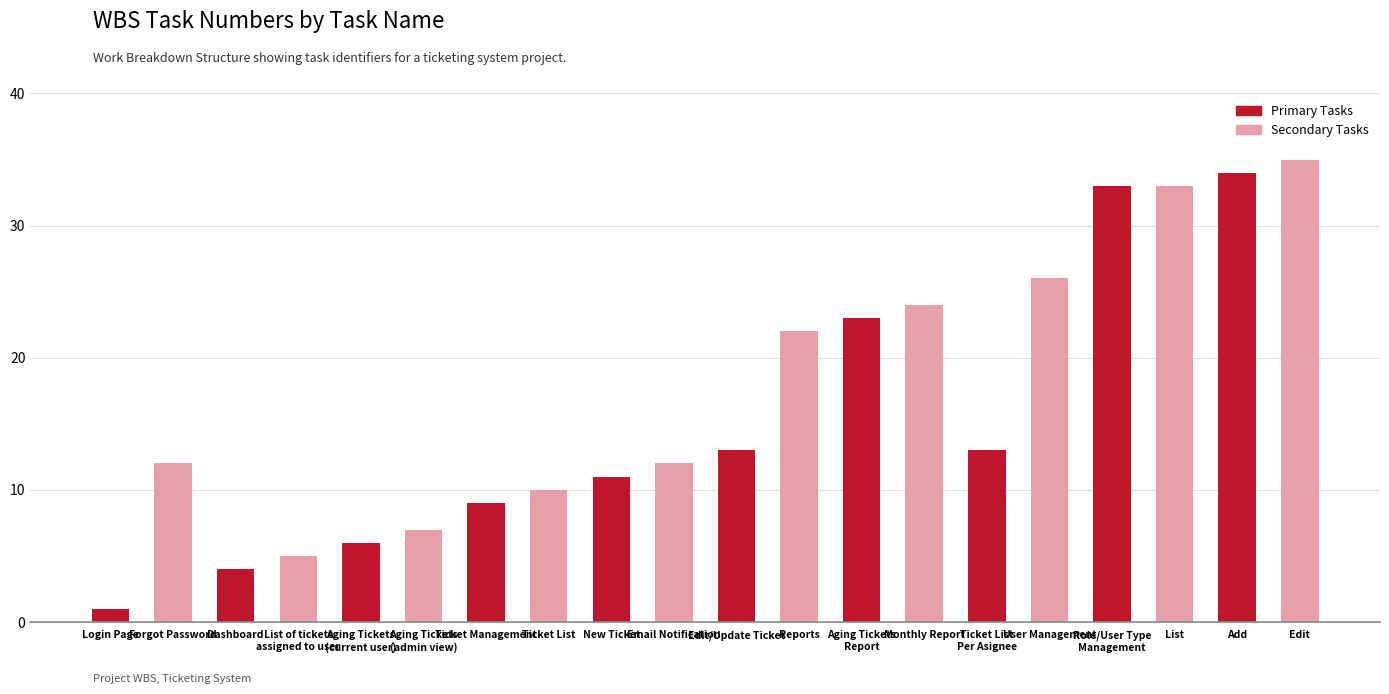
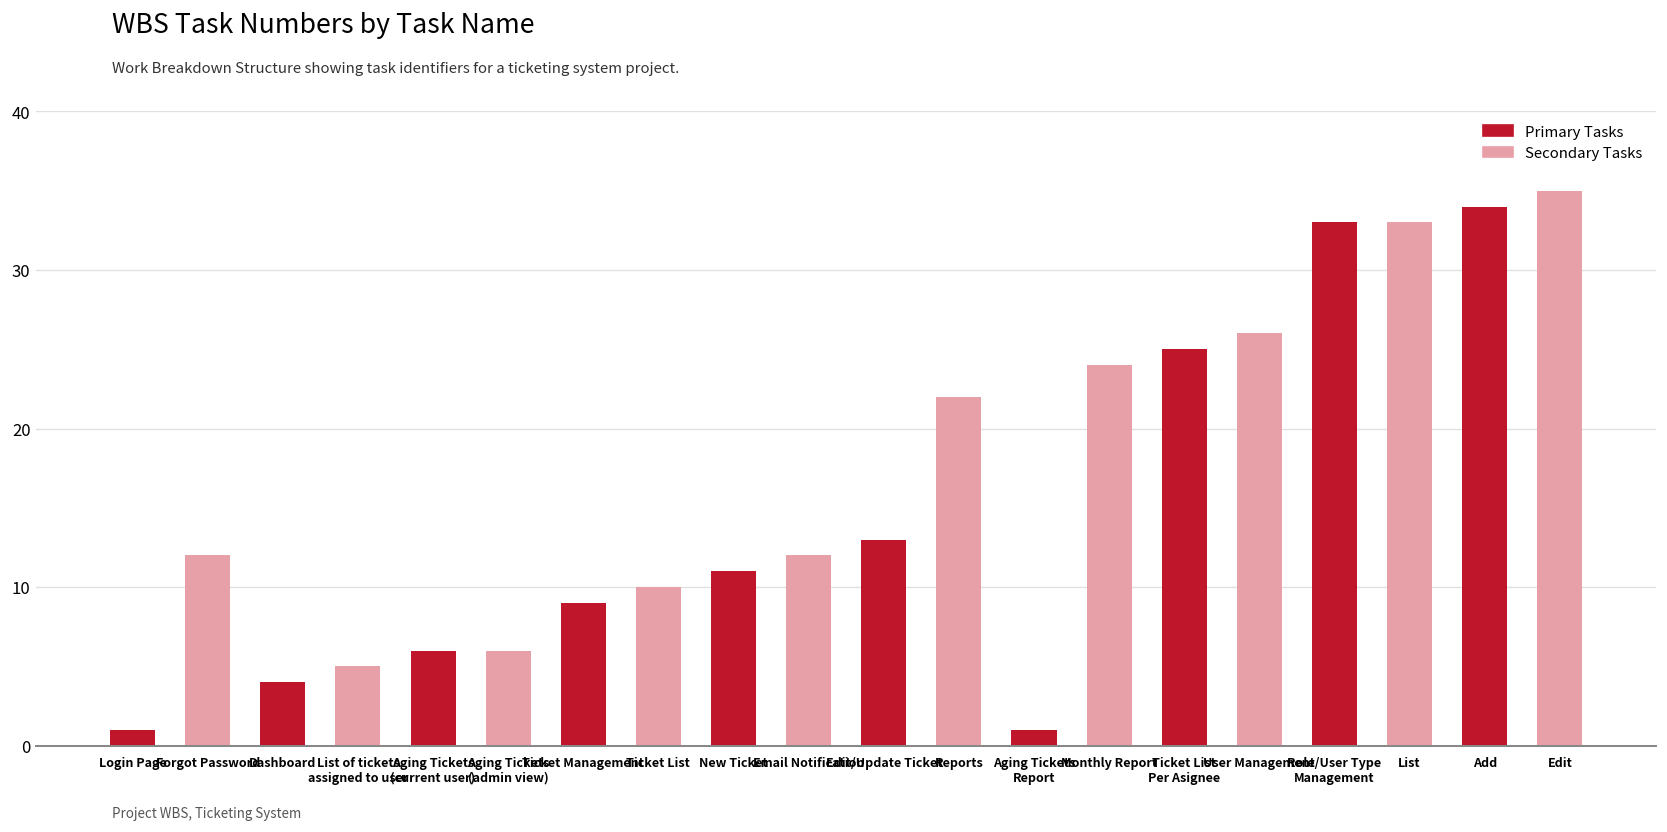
  {
    "Primary Tasks": {
-     "Aging Tickets Report": 23,
-     "Ticket List Per Asignee": 13,
+     "Aging Tickets Report": 1,
+     "Ticket List Per Asignee": 25,
      "Role/User Type Management": 33,
      "Add": 34
    },
    "Secondary Tasks": {
      "Forgot Password": 12,
-     "Aging Tickets (admin view)": 7,
+     "Aging Tickets (admin view)": 6,
      "List": 33,
      "Edit": 35
    }
  }
